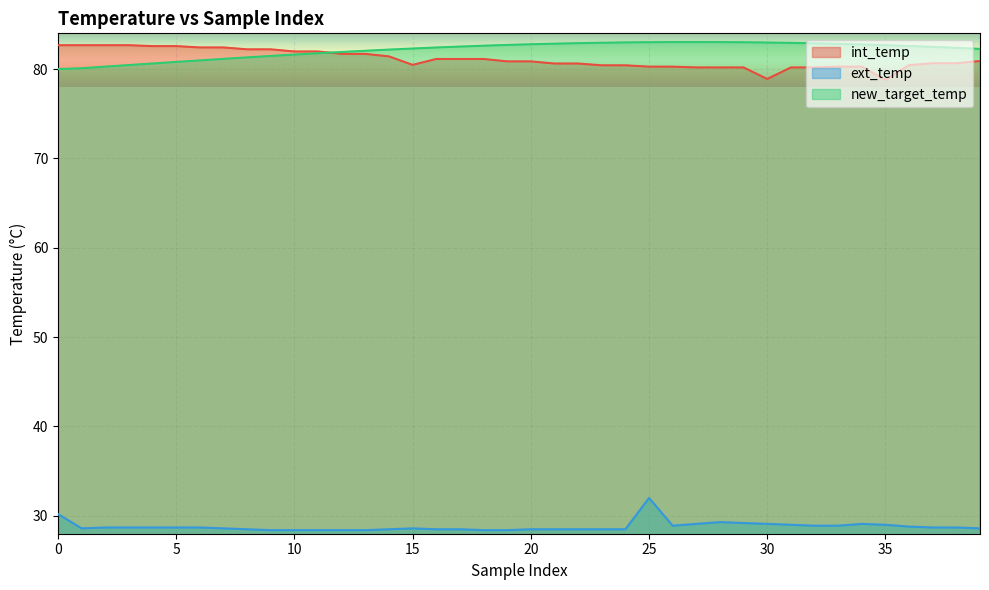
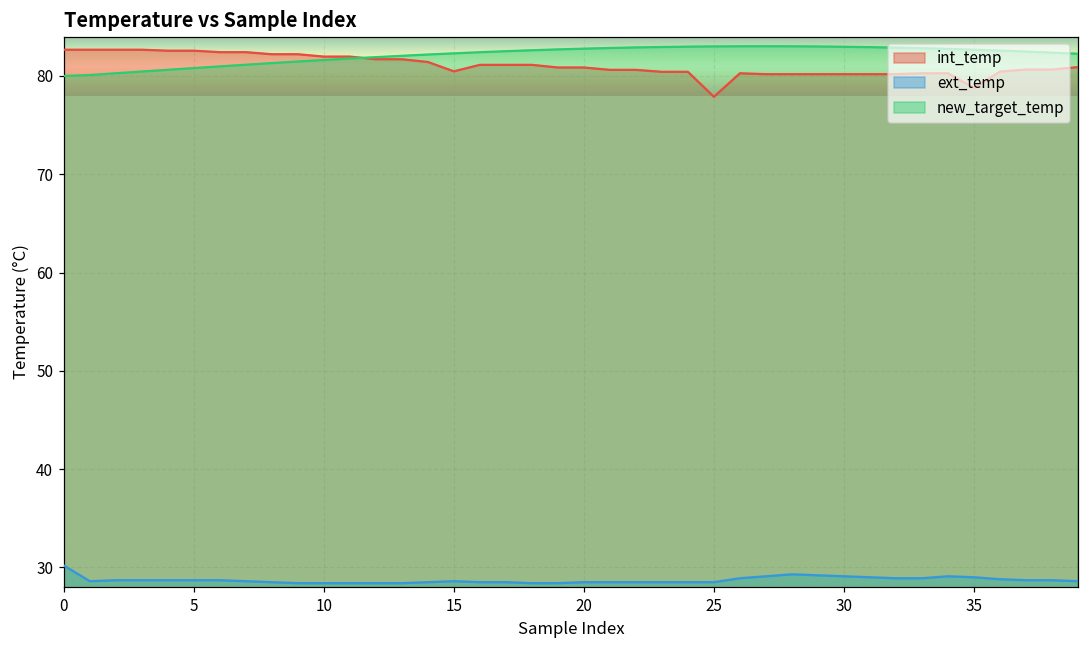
  {
    "int_temp": {
      "0": 83,
      "5": 83,
      "10": 82,
      "15": 80,
      "20": 81,
-     "25": 80,
-     "30": 79
+     "25": 78,
+     "30": 80
    },
    "ext_temp": {
      "0": 30,
      "5": 29,
      "10": 28,
      "15": 29,
      "20": 29,
-     "25": 32,
+     "25": 29,
      "30": 29,
      "35": 29
    },
    "new_target_temp": {
      "0": 80,
      "5": 81,
      "10": 82,
      "15": 82,
      "20": 83,
      "25": 83,
      "30": 83
    }
  }
